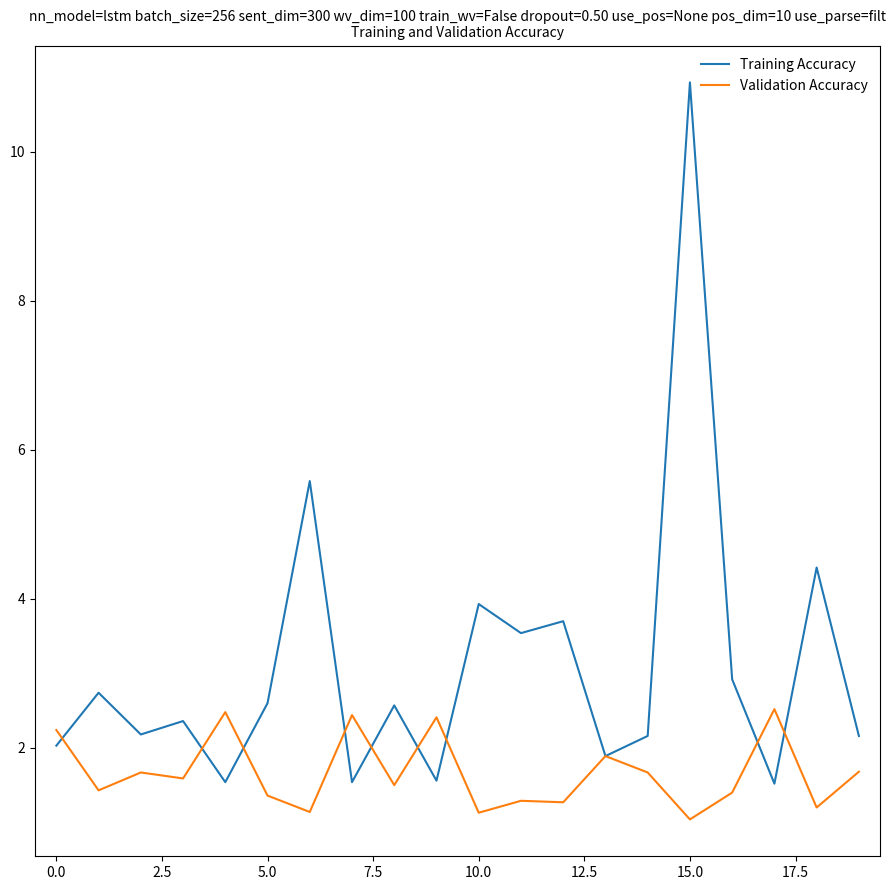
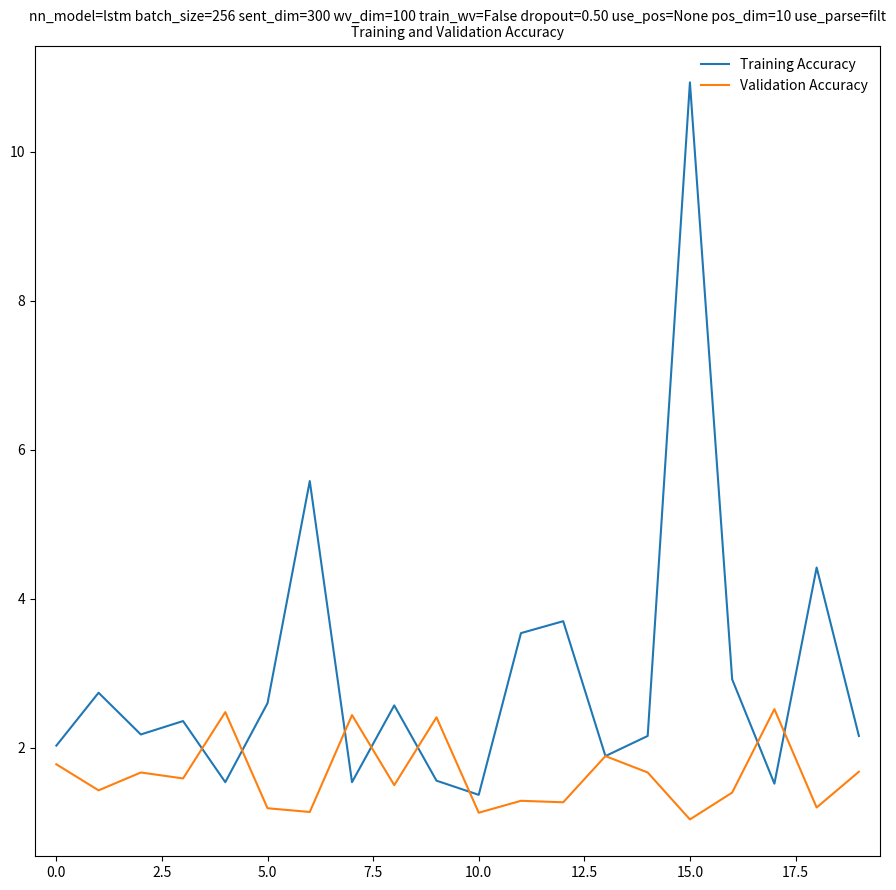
  {
    "Training Accuracy": {
      "0.0": 2.0,
      "5.0": 2.6,
-     "10.0": 3.9,
+     "10.0": 1.4,
      "15.0": 10.9
    },
    "Validation Accuracy": {
-     "0.0": 2.2,
-     "5.0": 1.4,
+     "0.0": 1.8,
+     "5.0": 1.2,
      "10.0": 1.1,
      "15.0": 1.0
    }
  }
